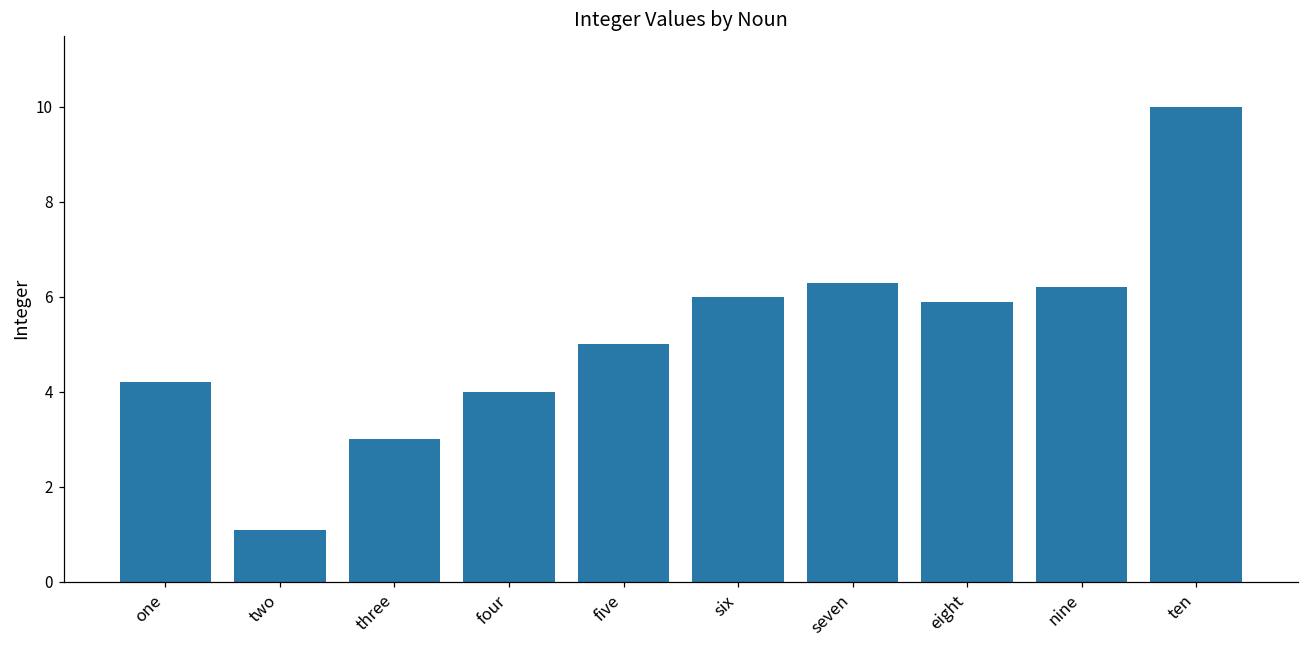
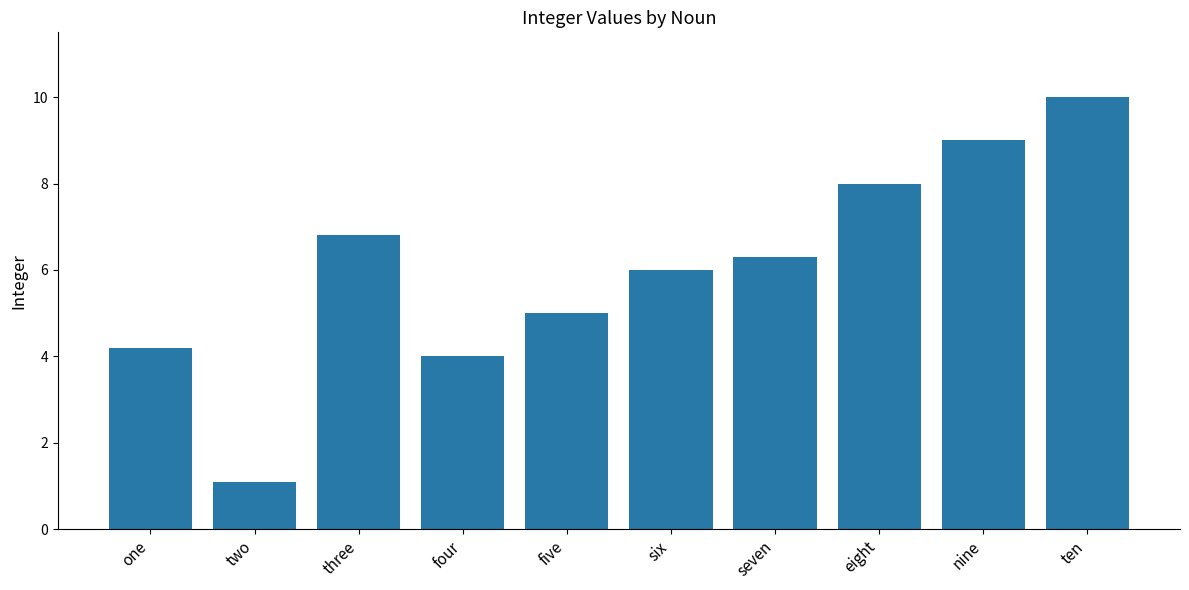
  {
    "one": 4.2,
    "two": 1.1,
-   "three": 3.0,
+   "three": 6.8,
    "four": 4.0,
    "five": 5.0,
    "six": 6.0,
    "seven": 6.3,
-   "eight": 5.9,
-   "nine": 6.2,
+   "eight": 8.0,
+   "nine": 9.0,
    "ten": 10.0
  }
